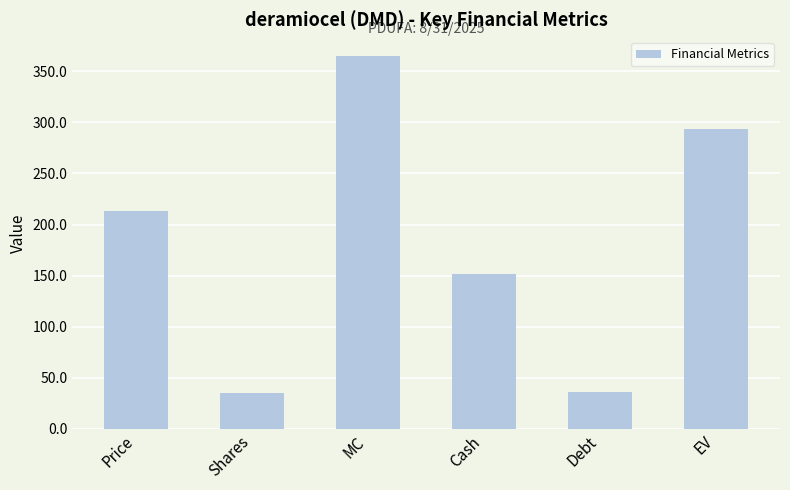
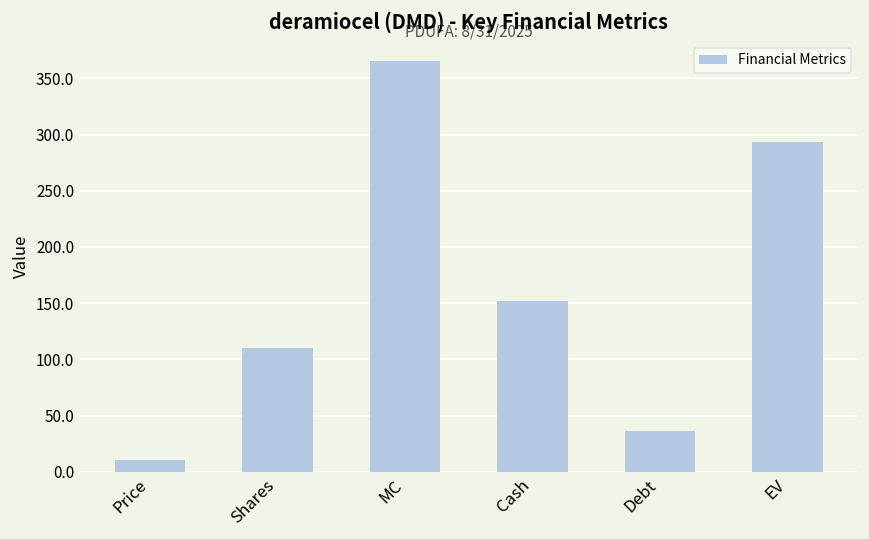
  {
-   "Price": 213,
-   "Shares": 35,
+   "Price": 10,
+   "Shares": 110,
    "Cash": 152,
    "Debt": 36,
    "EV": 293
  }
